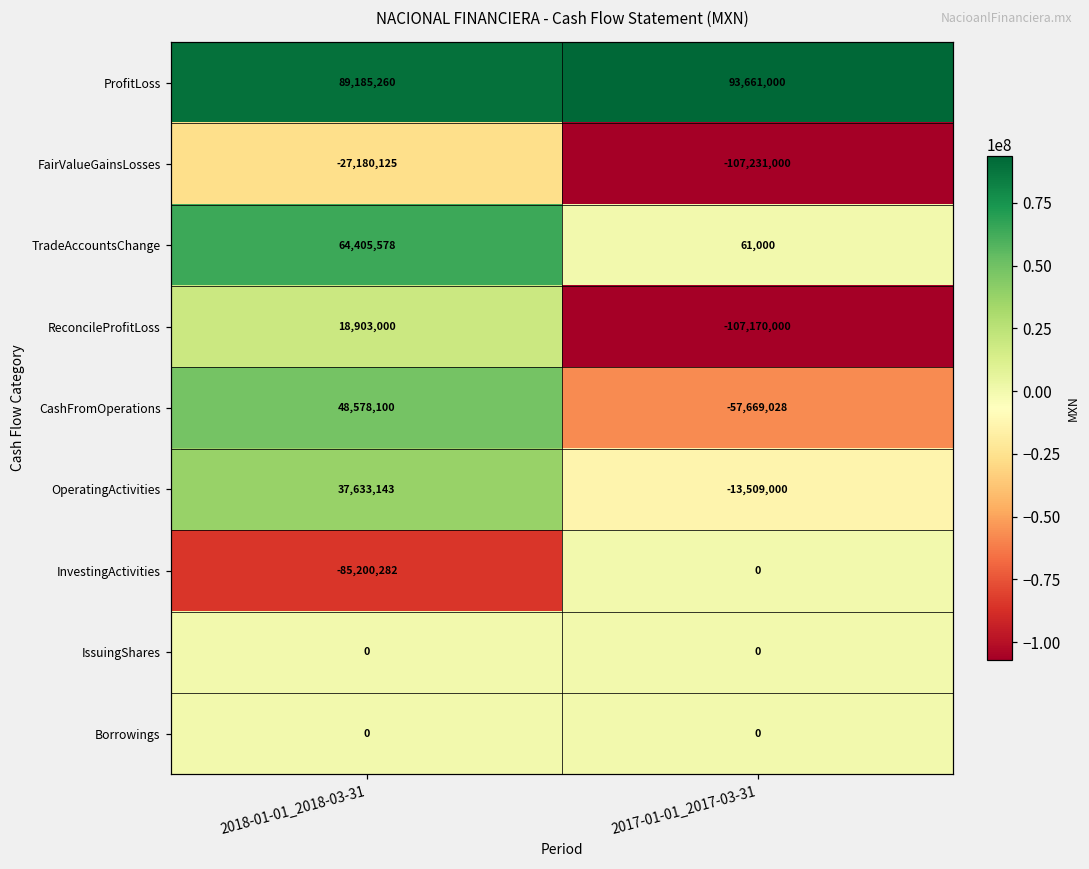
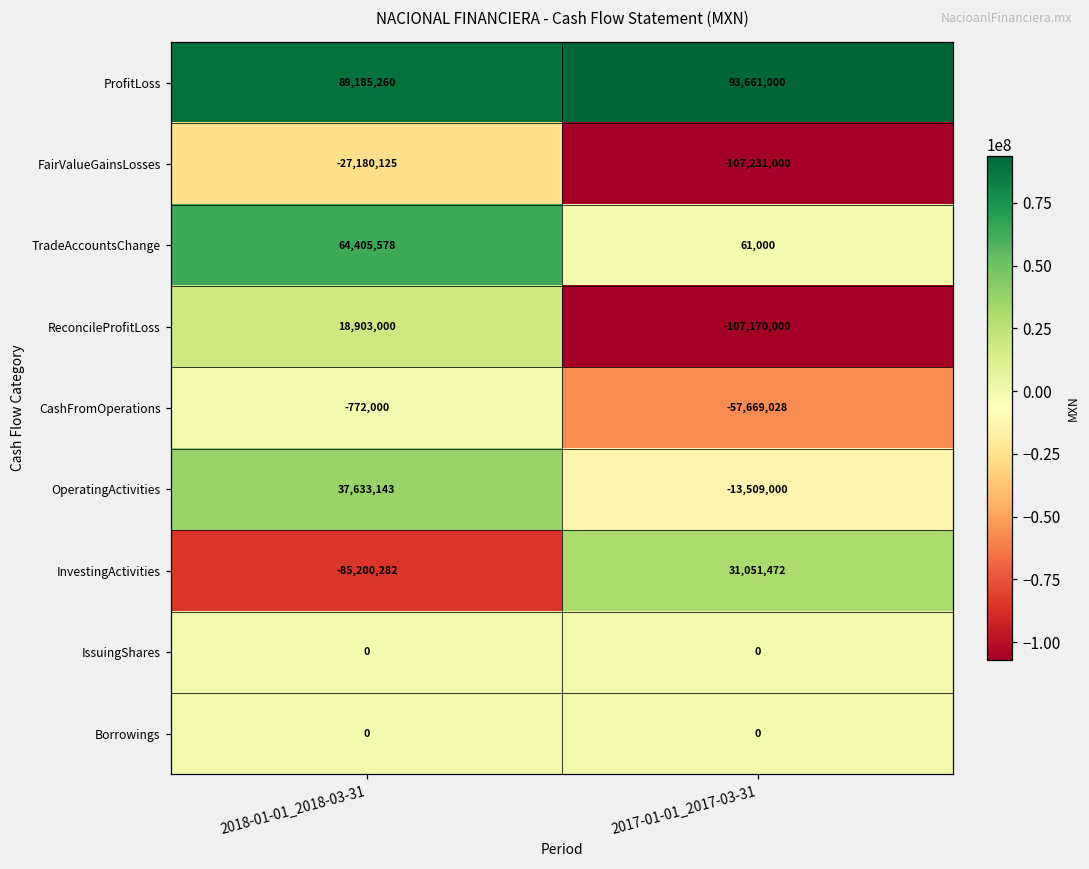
  {
    "ProfitLoss": {
      "2018-01-01_2018-03-31": "89,185,260",
      "2017-01-01_2017-03-31": "93,661,000"
    },
    "FairValueGainsLosses": {
      "2018-01-01_2018-03-31": "-27,180,125",
      "2017-01-01_2017-03-31": "-107,231,000"
    },
    "TradeAccountsChange": {
      "2018-01-01_2018-03-31": "64,405,578",
      "2017-01-01_2017-03-31": "61,000"
    },
    "ReconcileProfitLoss": {
      "2018-01-01_2018-03-31": "18,903,000",
      "2017-01-01_2017-03-31": "-107,170,000"
    },
    "CashFromOperations": {
-     "2018-01-01_2018-03-31": "48,578,100",
+     "2018-01-01_2018-03-31": "-772,000",
      "2017-01-01_2017-03-31": "-57,669,028"
    },
    "OperatingActivities": {
      "2018-01-01_2018-03-31": "37,633,143",
      "2017-01-01_2017-03-31": "-13,509,000"
    },
    "InvestingActivities": {
      "2018-01-01_2018-03-31": "-85,200,282",
-     "2017-01-01_2017-03-31": "0"
+     "2017-01-01_2017-03-31": "31,051,472"
    },
    "IssuingShares": {
      "2018-01-01_2018-03-31": "0",
      "2017-01-01_2017-03-31": "0"
    },
    "Borrowings": {
      "2018-01-01_2018-03-31": "0",
      "2017-01-01_2017-03-31": "0"
    }
  }
